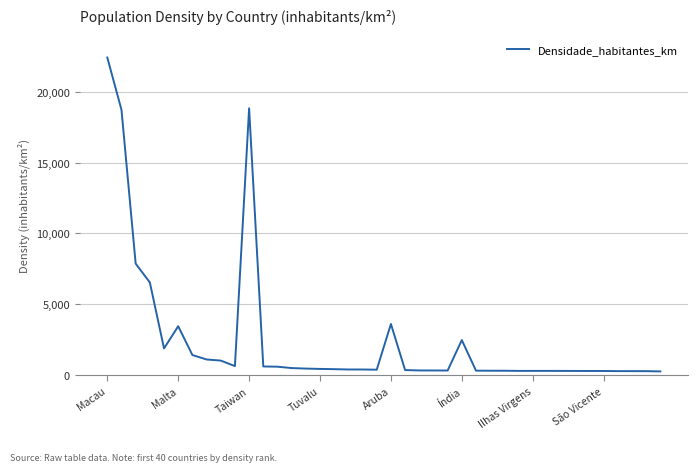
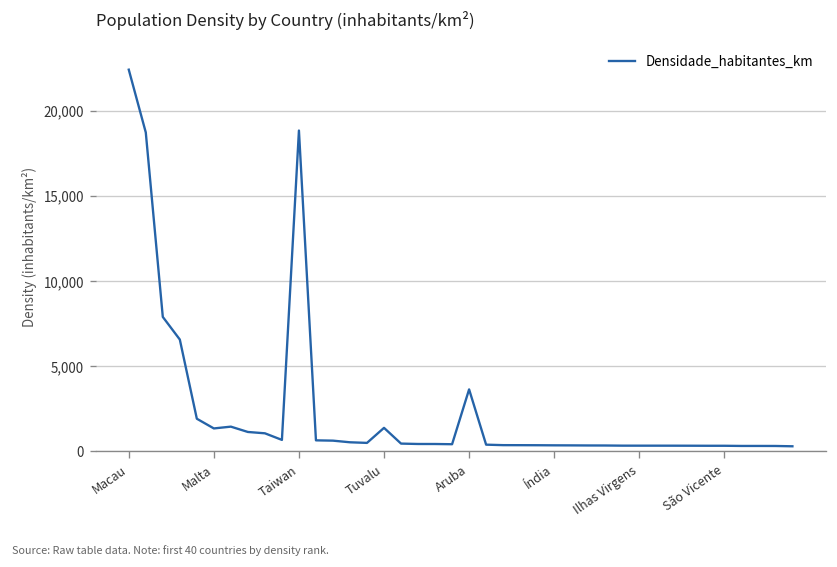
  {
    "Macau": "22,400",
-   "Malta": "3,500",
+   "Malta": "1,300",
    "Taiwan": "18,800",
-   "Tuvalu": "400",
+   "Tuvalu": "1,400",
    "Aruba": "3,600",
-   "Índia": "2,500",
+   "Índia": "300",
    "Ilhas Virgens": "300",
    "São Vicente": "300"
  }
